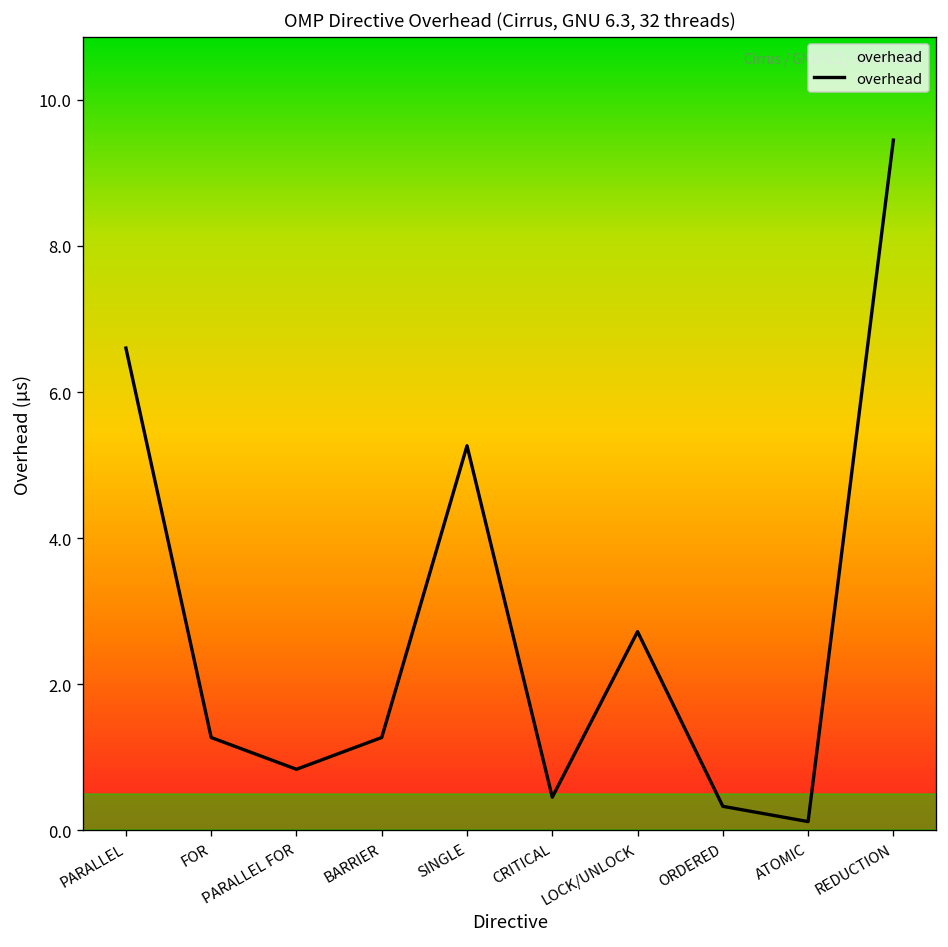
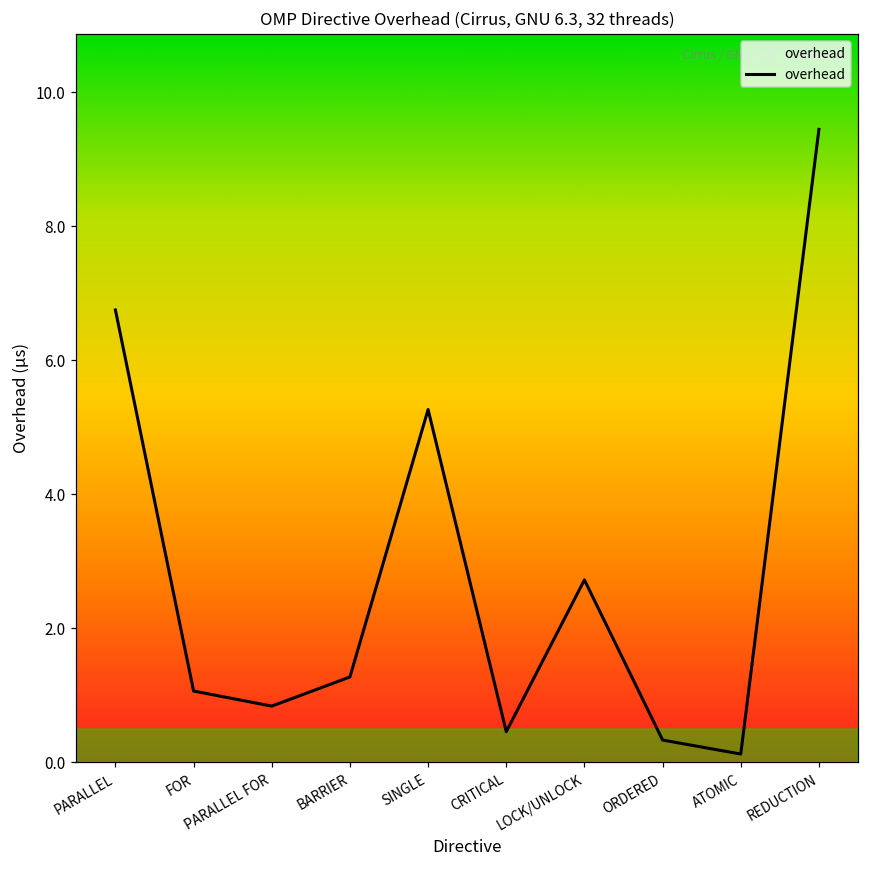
  {
-   "PARALLEL": 6.6,
-   "FOR": 1.3,
+   "PARALLEL": 6.8,
+   "FOR": 1.1,
    "PARALLEL FOR": 0.8,
    "BARRIER": 1.3,
    "SINGLE": 5.3,
    "LOCK/UNLOCK": 2.7,
    "REDUCTION": 9.4
  }
